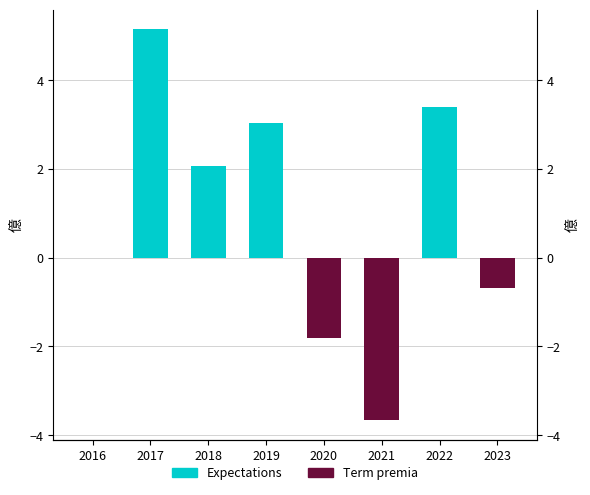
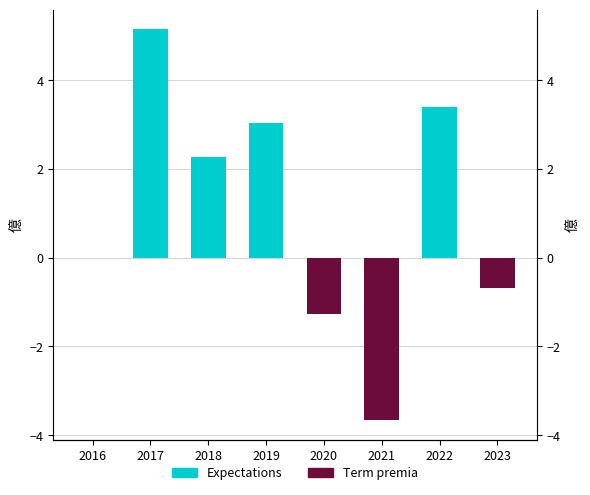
  {
    "Term premia": {
      "2016": 0.0,
      "2017": 0.0,
      "2018": 0.0,
      "2019": 0.0,
-     "2020": -1.8,
+     "2020": -1.3,
      "2021": -3.7,
      "2022": 0.0,
      "2023": -0.7
    },
    "Expectations": {
      "2016": 0.0,
      "2017": 5.2,
-     "2018": 2.1,
+     "2018": 2.3,
      "2019": 3.0,
      "2020": 0.0,
      "2021": 0.0,
      "2022": 3.4,
      "2023": 0.0
    }
  }
